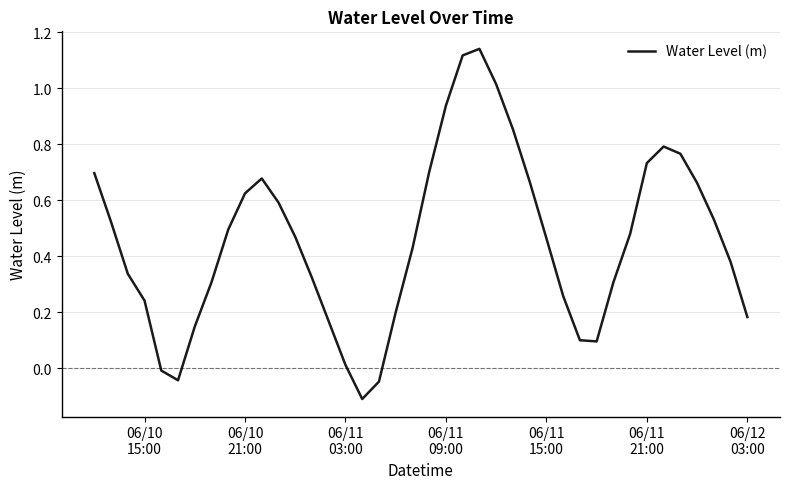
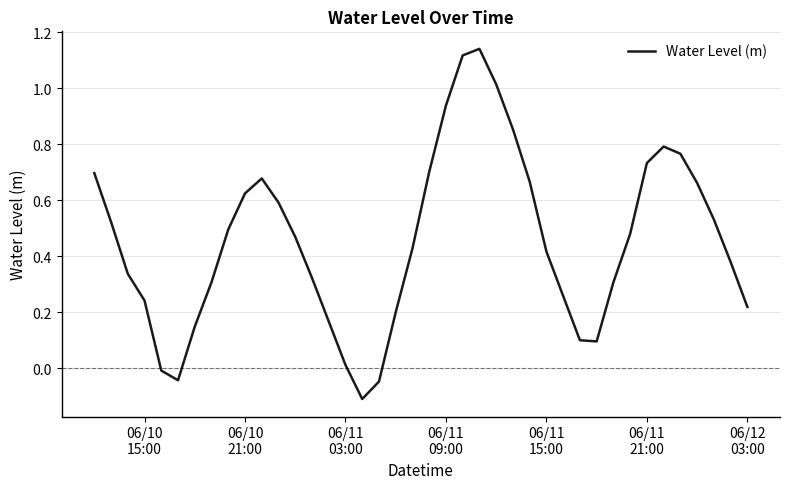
  {
    "06/10 15:00": 0.24,
    "06/10 21:00": 0.62,
    "06/11 03:00": 0.01,
    "06/11 09:00": 0.94,
-   "06/11 15:00": 0.46,
+   "06/11 15:00": 0.42,
    "06/11 21:00": 0.73,
-   "06/12 03:00": 0.18
+   "06/12 03:00": 0.22
  }
